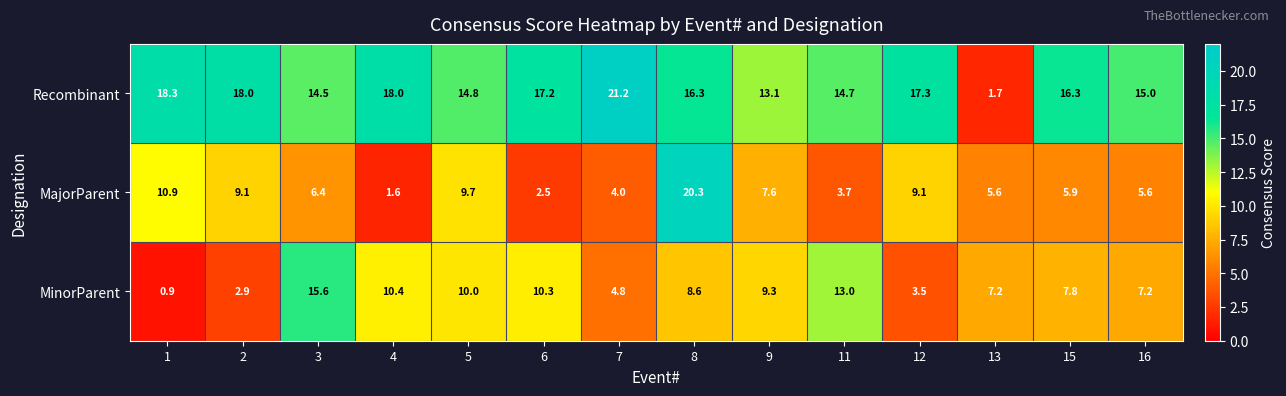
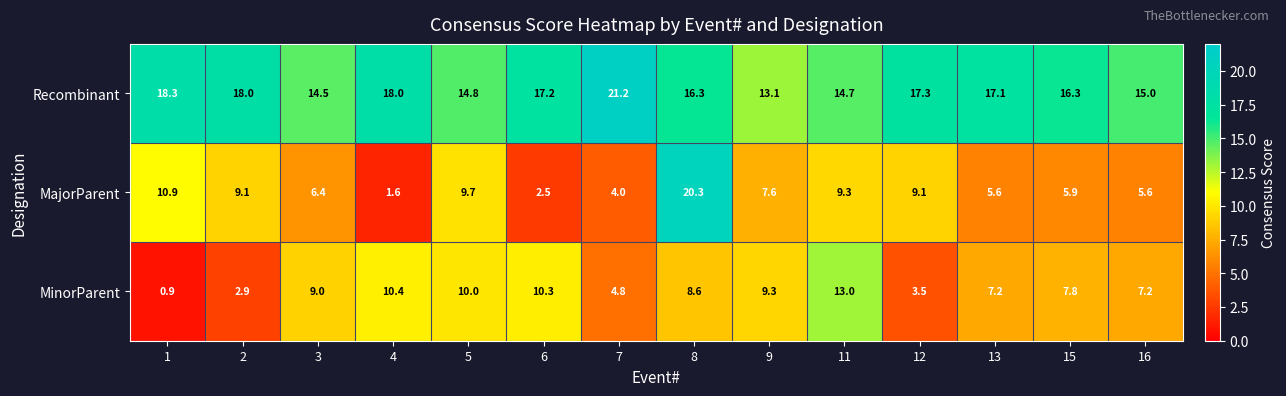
  {
    "Recombinant": {
      "1": 18.3,
      "2": 18.0,
      "3": 14.5,
      "4": 18.0,
      "5": 14.8,
      "6": 17.2,
      "7": 21.2,
      "8": 16.3,
      "9": 13.1,
      "11": 14.7,
      "12": 17.3,
-     "13": 1.7,
+     "13": 17.1,
      "15": 16.3,
      "16": 15.0
    },
    "MajorParent": {
      "1": 10.9,
      "2": 9.1,
      "3": 6.4,
      "4": 1.6,
      "5": 9.7,
      "6": 2.5,
      "7": 4.0,
      "8": 20.3,
      "9": 7.6,
-     "11": 3.7,
+     "11": 9.3,
      "12": 9.1,
      "13": 5.6,
      "15": 5.9,
      "16": 5.6
    },
    "MinorParent": {
      "1": 0.9,
      "2": 2.9,
-     "3": 15.6,
+     "3": 9.0,
      "4": 10.4,
      "5": 10.0,
      "6": 10.3,
      "7": 4.8,
      "8": 8.6,
      "9": 9.3,
      "11": 13.0,
      "12": 3.5,
      "13": 7.2,
      "15": 7.8,
      "16": 7.2
    }
  }
